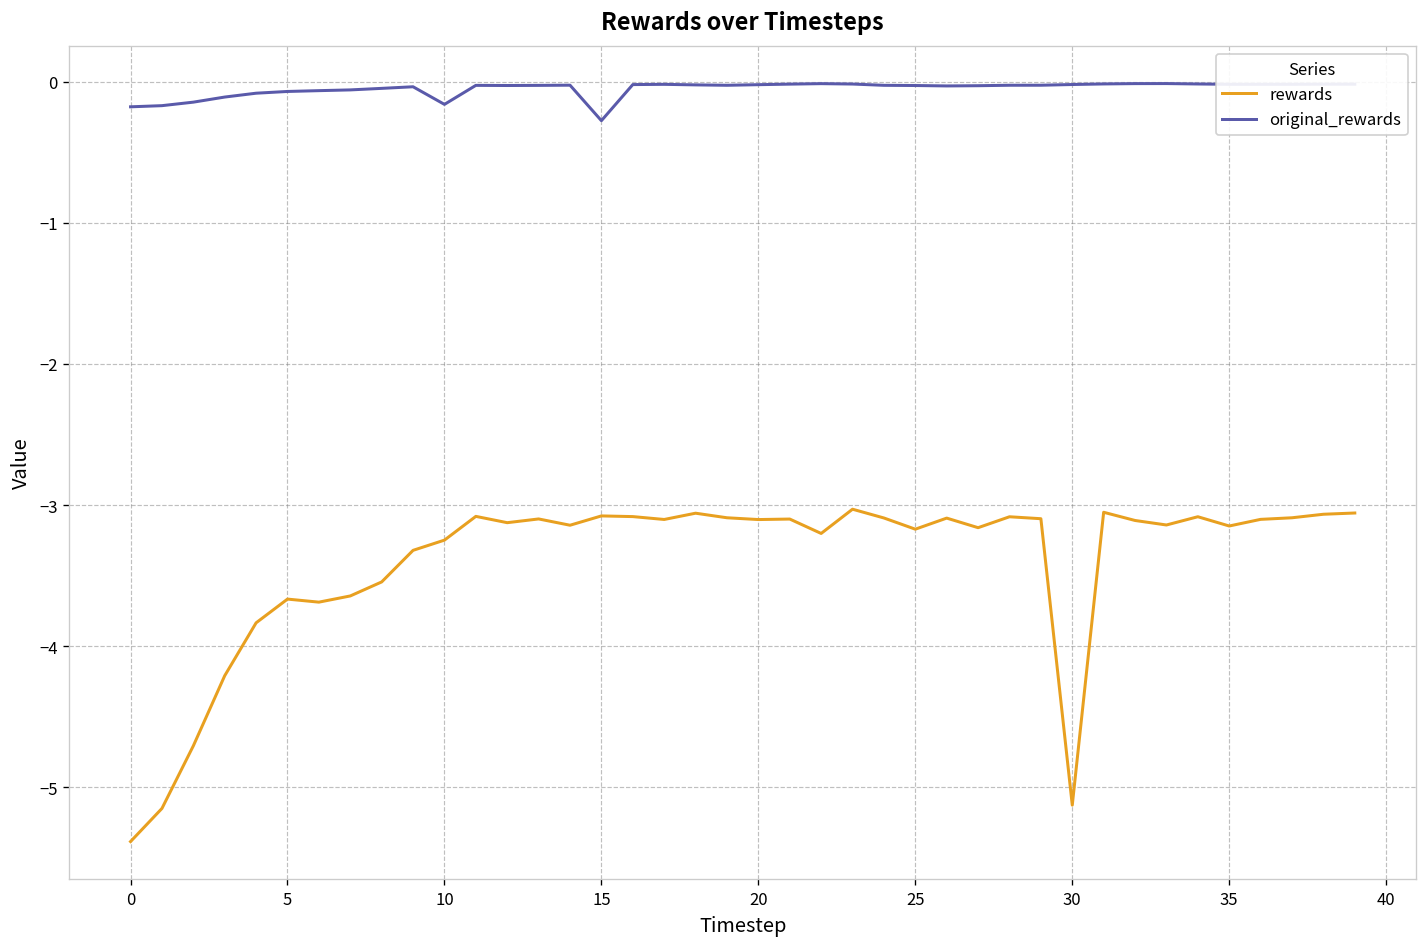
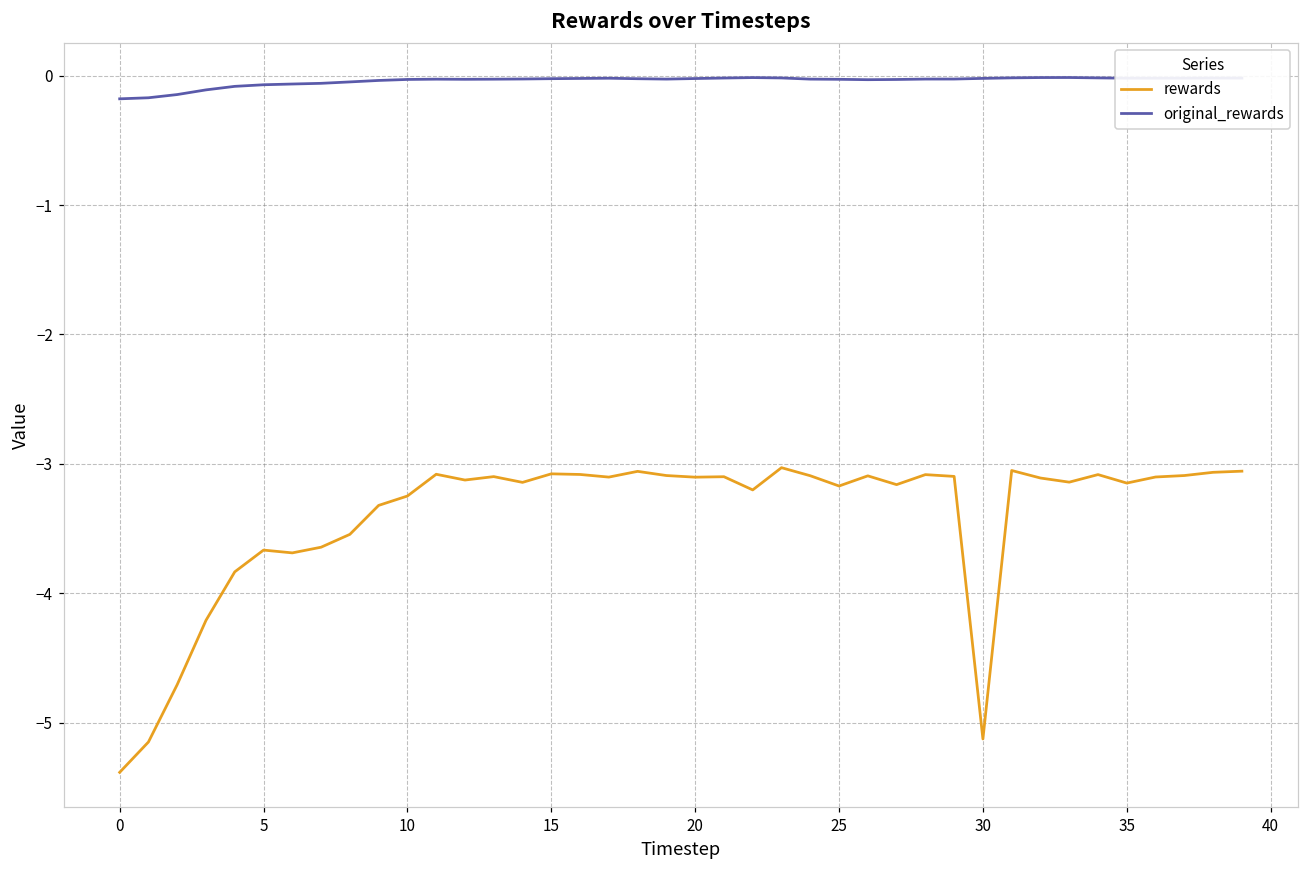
  {
    "rewards": {
      "0": -5.38,
      "5": -3.67,
      "10": -3.25,
      "15": -3.08,
      "20": -3.10,
      "25": -3.17,
      "30": -5.13,
      "35": -3.15
    },
    "original_rewards": {
      "0": -0.18,
      "5": -0.07,
-     "10": -0.16,
-     "15": -0.28,
+     "10": -0.03,
+     "15": -0.02,
      "20": -0.02,
      "25": -0.03,
      "30": -0.02
    }
  }
